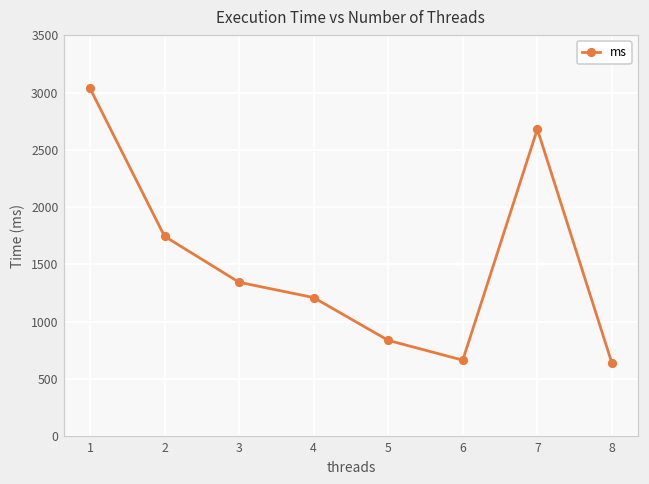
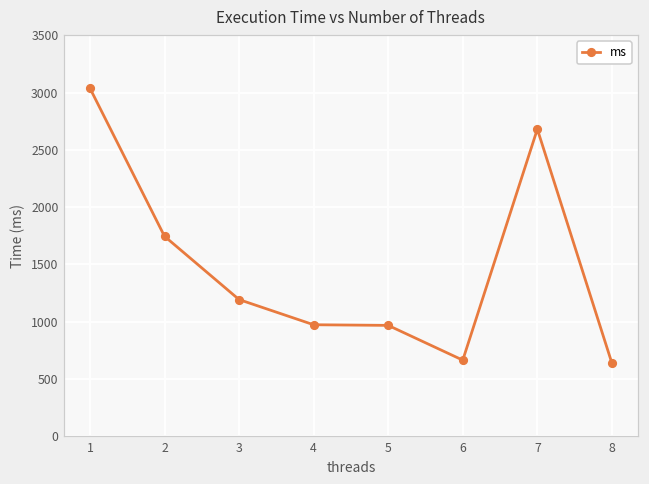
  {
    "1": 3040,
    "2": 1750,
-   "3": 1340,
-   "4": 1210,
-   "5": 840,
+   "3": 1190,
+   "4": 970,
+   "5": 970,
    "6": 660,
    "7": 2680,
    "8": 640
  }
